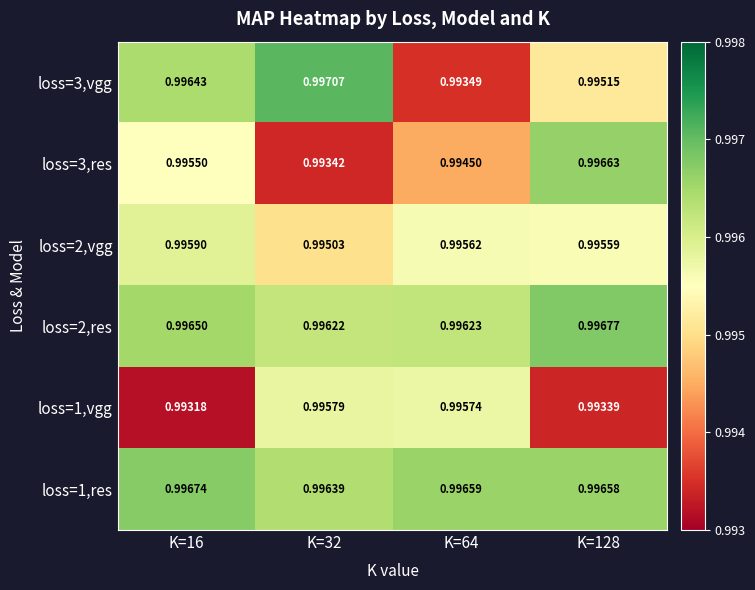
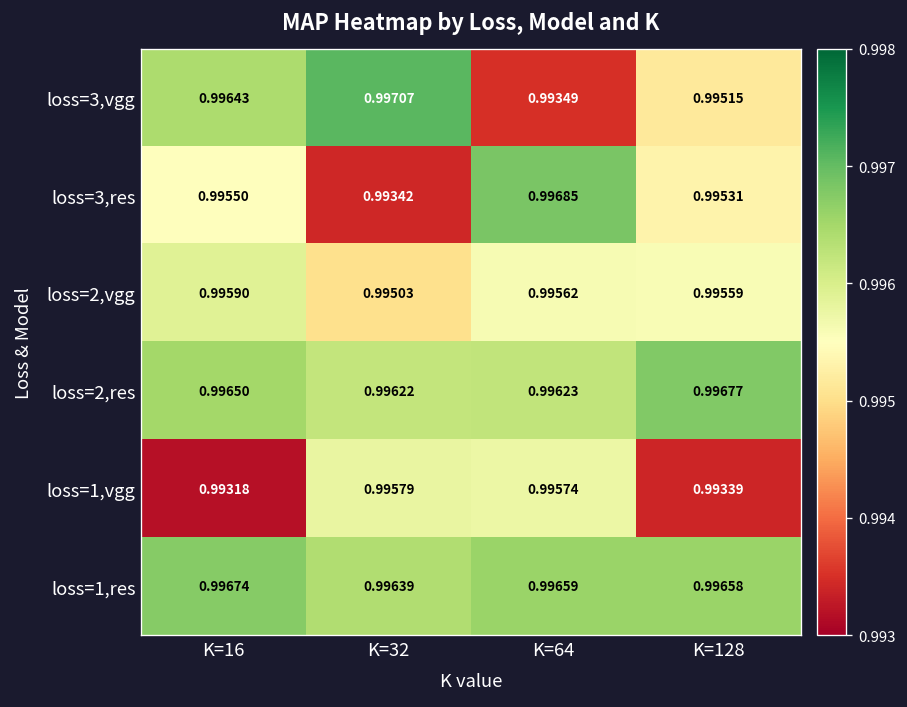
  {
    "loss=3,vgg": {
      "K=16": 0.99643,
      "K=32": 0.99707,
      "K=64": 0.99349,
      "K=128": 0.99515
    },
    "loss=3,res": {
      "K=16": 0.99550,
      "K=32": 0.99342,
-     "K=64": 0.99450,
-     "K=128": 0.99663
+     "K=64": 0.99685,
+     "K=128": 0.99531
    },
    "loss=2,vgg": {
      "K=16": 0.99590,
      "K=32": 0.99503,
      "K=64": 0.99562,
      "K=128": 0.99559
    },
    "loss=2,res": {
      "K=16": 0.99650,
      "K=32": 0.99622,
      "K=64": 0.99623,
      "K=128": 0.99677
    },
    "loss=1,vgg": {
      "K=16": 0.99318,
      "K=32": 0.99579,
      "K=64": 0.99574,
      "K=128": 0.99339
    },
    "loss=1,res": {
      "K=16": 0.99674,
      "K=32": 0.99639,
      "K=64": 0.99659,
      "K=128": 0.99658
    }
  }
